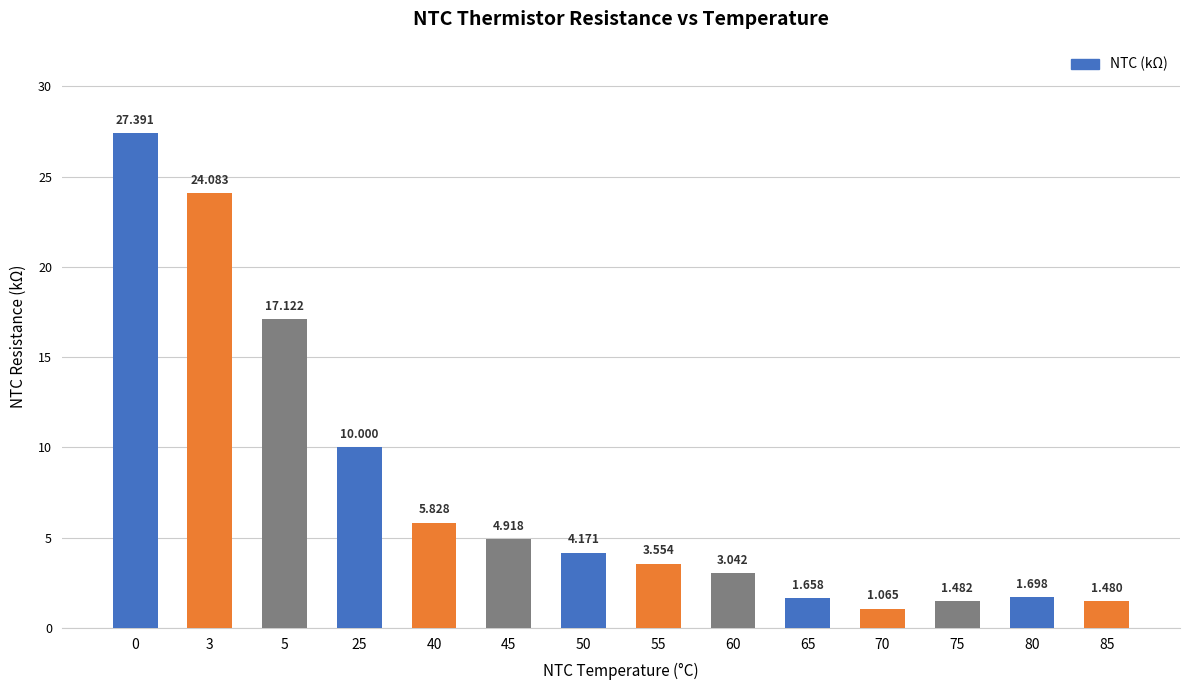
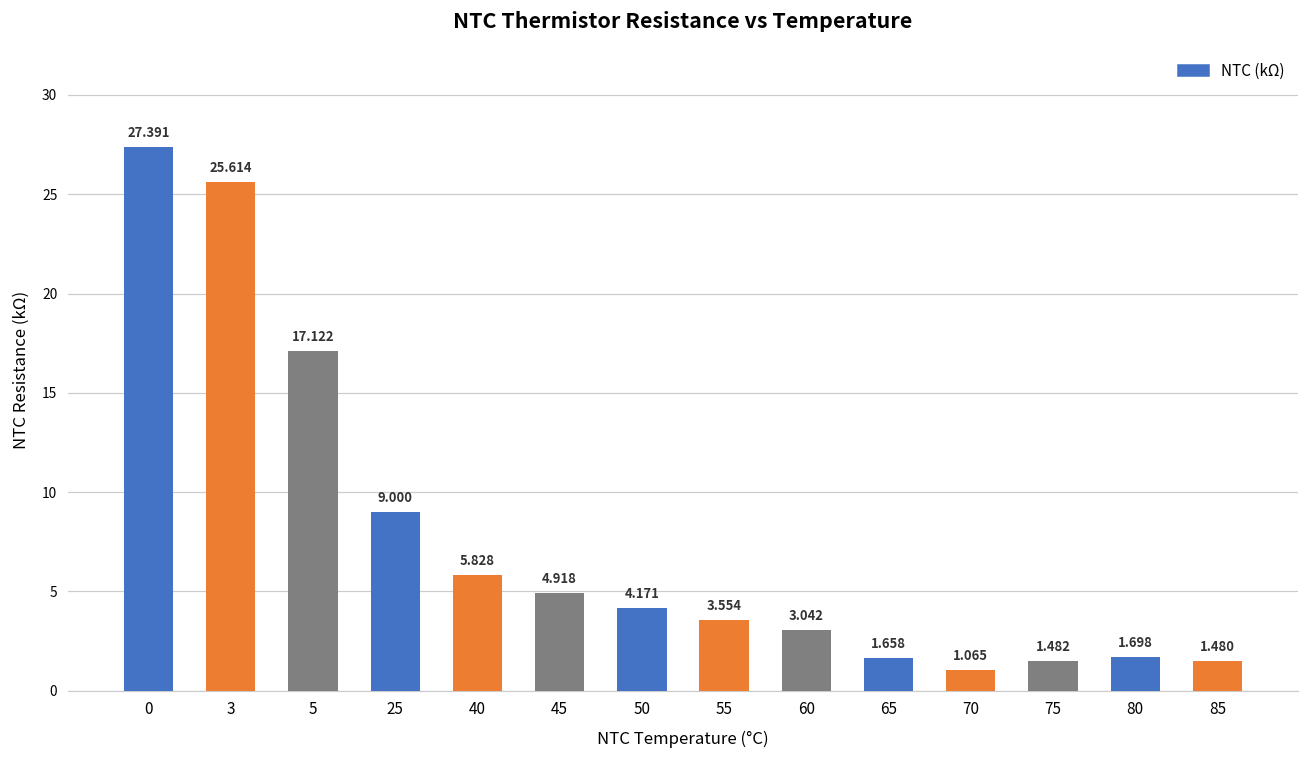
  {
    "0": 27.391,
-   "3": 24.083,
+   "3": 25.614,
    "5": 17.122,
-   "25": 10.000,
+   "25": 9.000,
    "40": 5.828,
    "45": 4.918,
    "50": 4.171,
    "55": 3.554,
    "60": 3.042,
    "65": 1.658,
    "70": 1.065,
    "75": 1.482,
    "80": 1.698,
    "85": 1.480
  }
